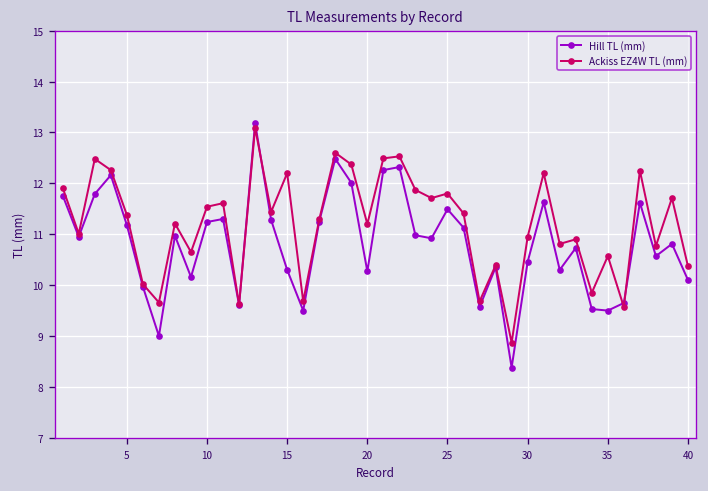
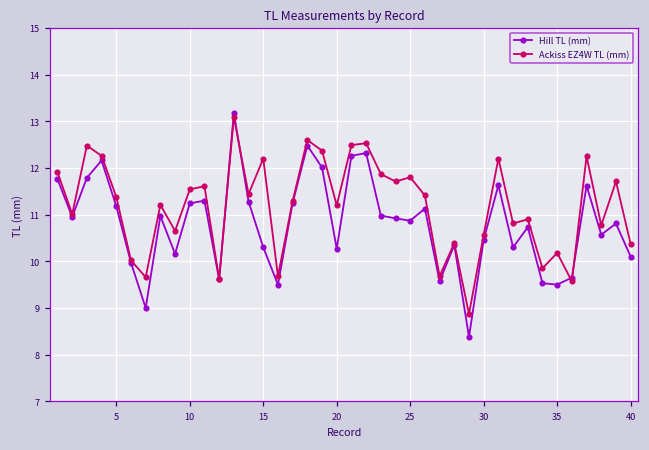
  {
    "Hill TL (mm)": {
      "5": 11.2,
      "10": 11.2,
      "15": 10.3,
      "20": 10.3,
-     "25": 11.5,
+     "25": 10.9,
      "30": 10.5,
      "35": 9.5,
      "40": 10.1
    },
    "Ackiss EZ4W TL (mm)": {
      "5": 11.4,
      "10": 11.5,
      "15": 12.2,
      "20": 11.2,
      "25": 11.8,
-     "30": 11.0,
-     "35": 10.6,
+     "30": 10.6,
+     "35": 10.2,
      "40": 10.4
    }
  }
